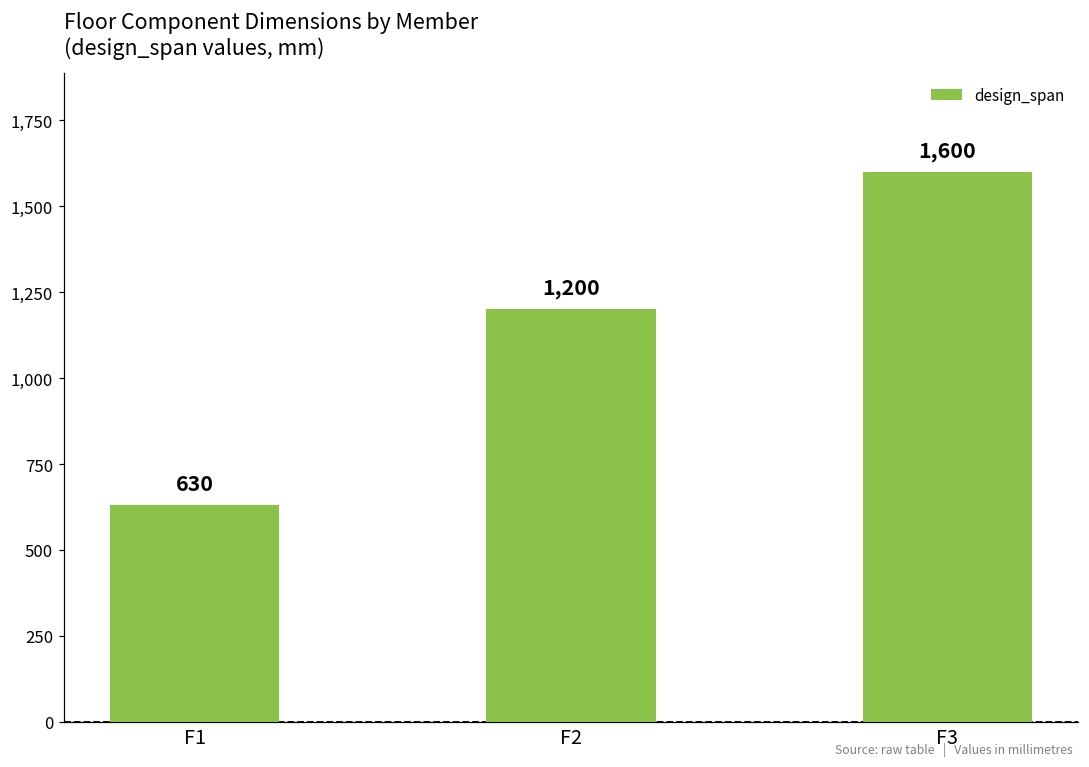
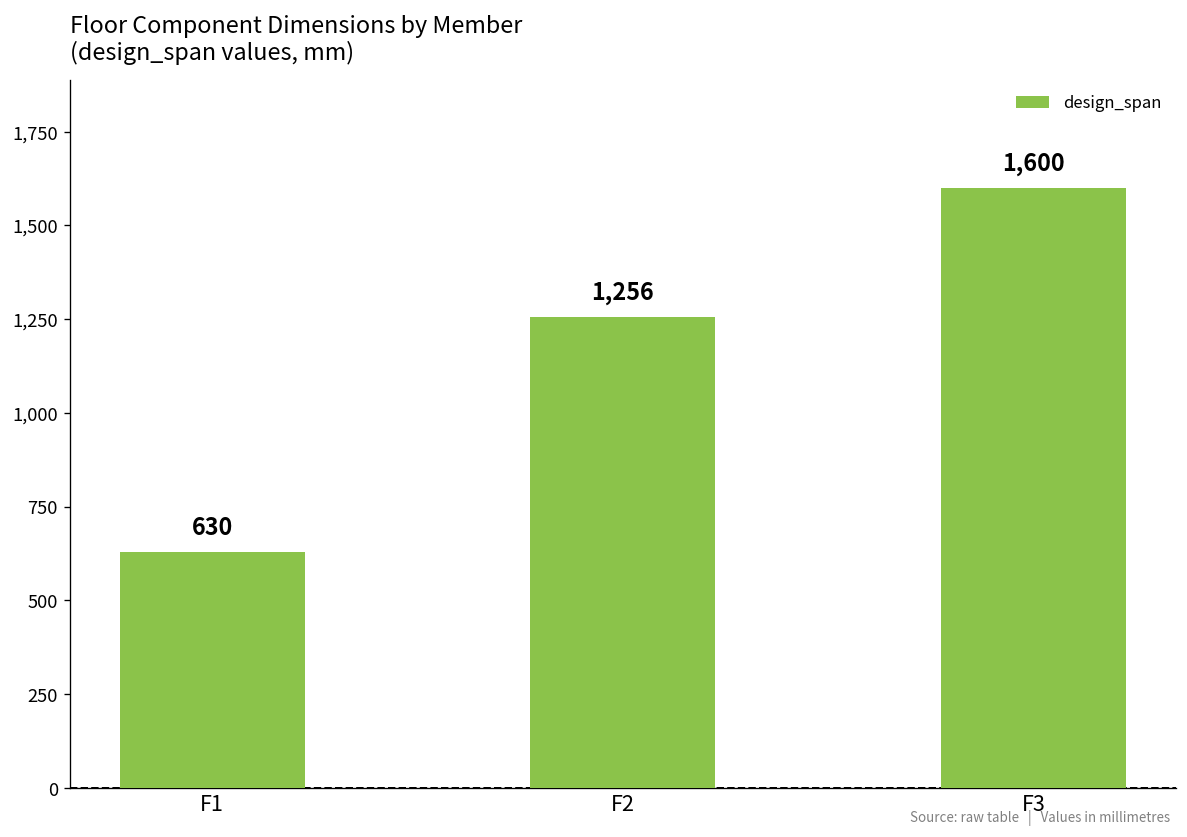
  {
    "F1": "630",
-   "F2": "1,200",
+   "F2": "1,256",
    "F3": "1,600"
  }
